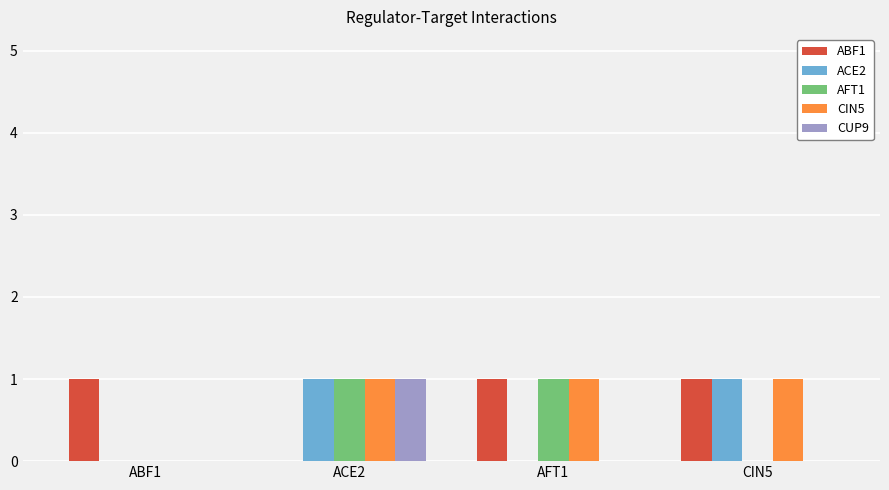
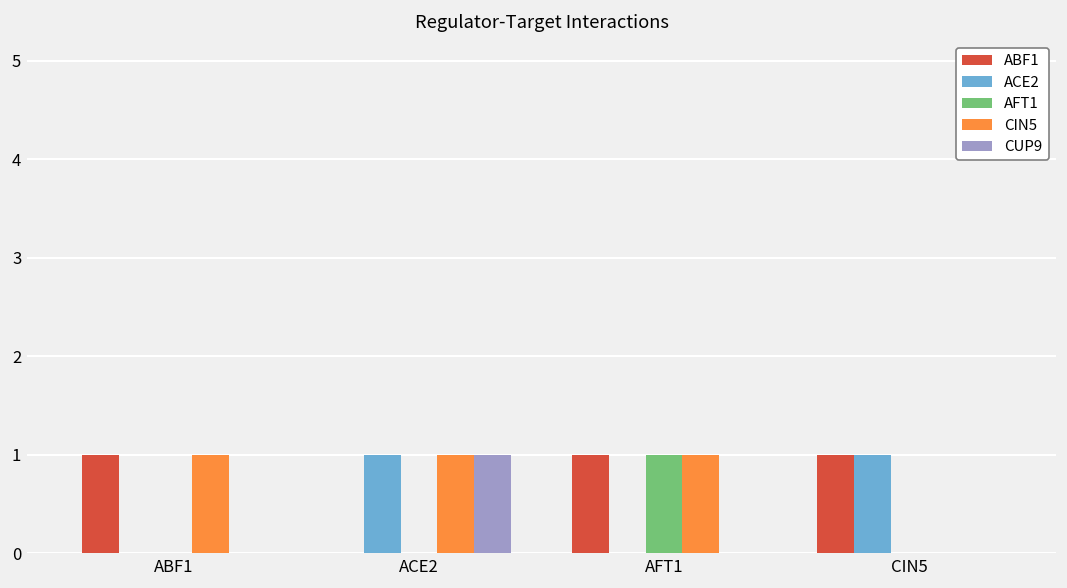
  {
    "ABF1": {
      "ABF1": 1,
      "ACE2": 0,
      "AFT1": 1,
      "CIN5": 1
    },
    "AFT1": {
      "ABF1": 0,
-     "ACE2": 1,
+     "ACE2": 0,
      "AFT1": 1,
      "CIN5": 0
    },
    "CIN5": {
-     "ABF1": 0,
+     "ABF1": 1,
      "ACE2": 1,
      "AFT1": 1,
-     "CIN5": 1
+     "CIN5": 0
    }
  }
